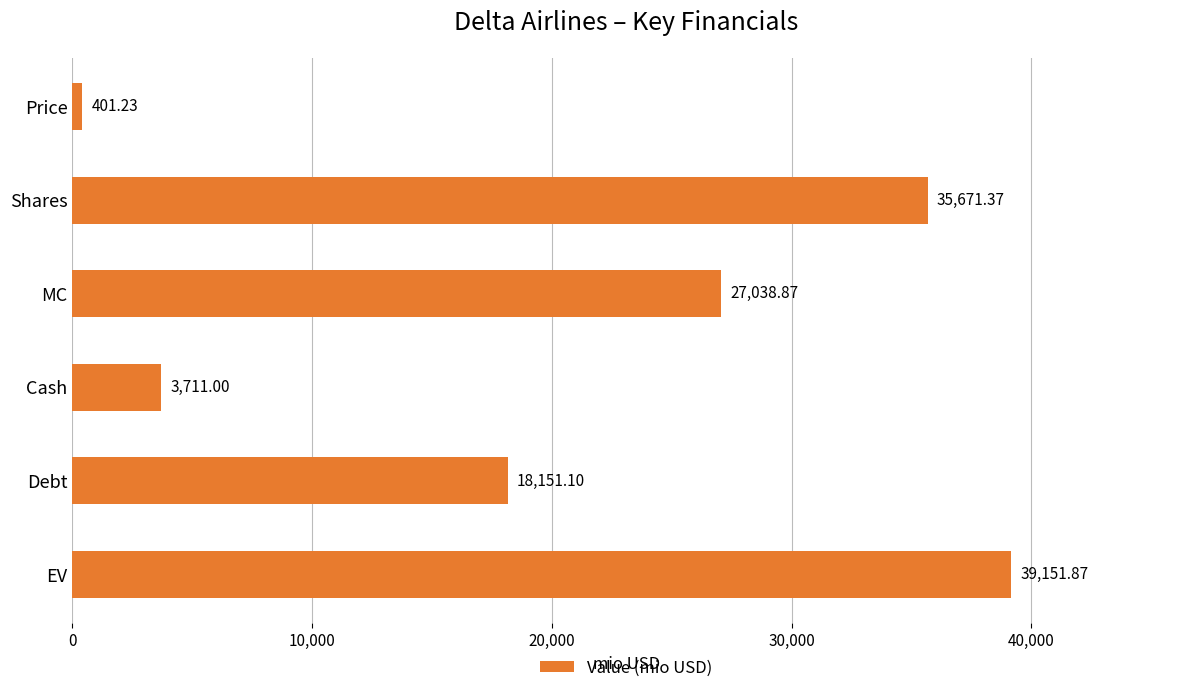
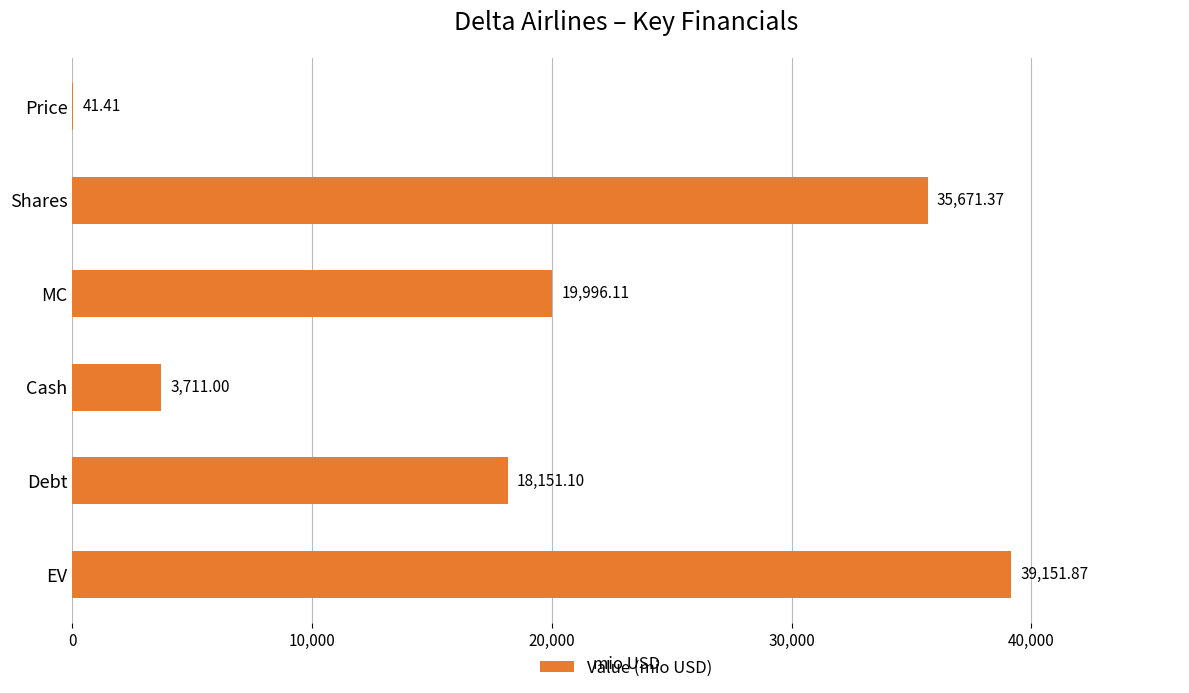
  {
-   "Price": "401.23",
+   "Price": "41.41",
    "Shares": "35,671.37",
-   "MC": "27,038.87",
+   "MC": "19,996.11",
    "Cash": "3,711.00",
    "Debt": "18,151.10",
    "EV": "39,151.87"
  }
